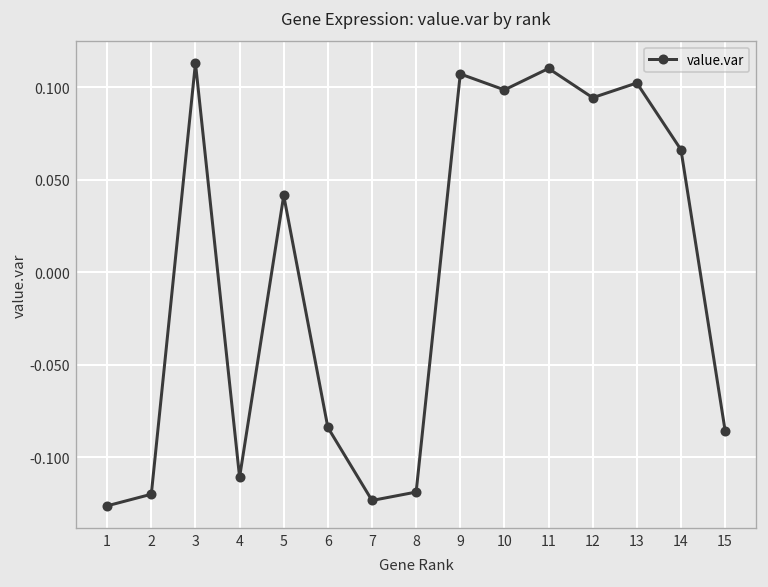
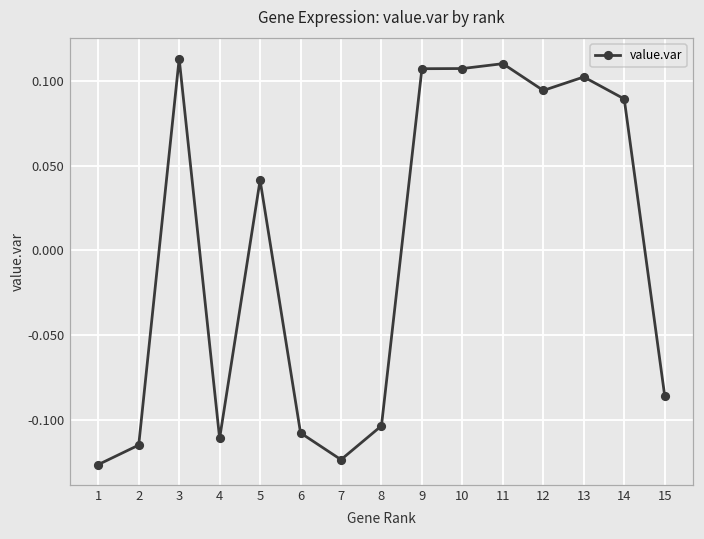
  {
    "1": -0.126,
-   "2": -0.120,
+   "2": -0.115,
    "3": 0.113,
    "4": -0.111,
    "5": 0.041,
-   "6": -0.084,
+   "6": -0.108,
    "7": -0.123,
-   "8": -0.119,
+   "8": -0.104,
    "9": 0.107,
-   "10": 0.098,
+   "10": 0.107,
    "11": 0.110,
    "12": 0.094,
    "13": 0.102,
-   "14": 0.066,
+   "14": 0.089,
    "15": -0.086
  }
